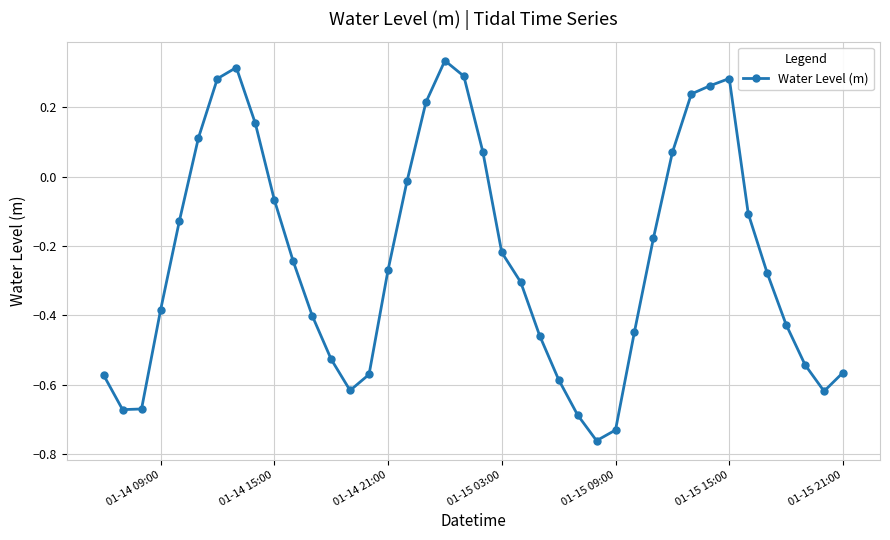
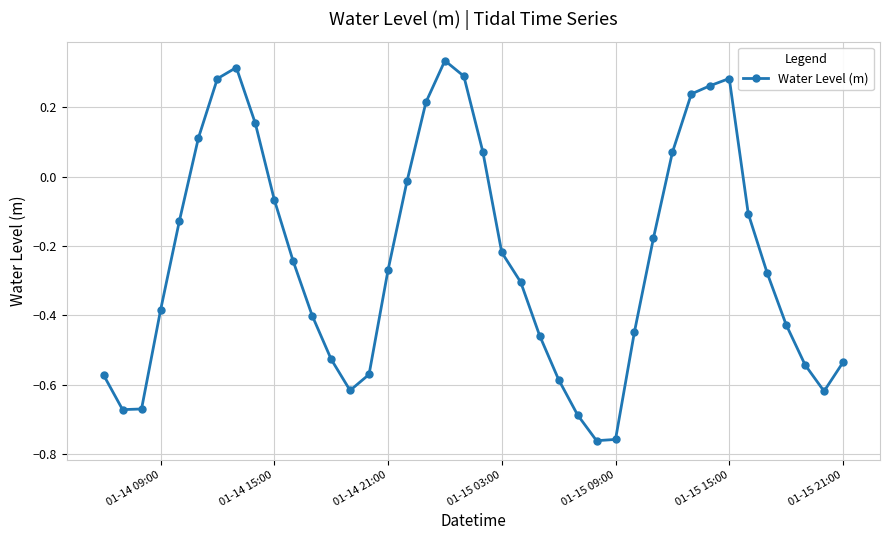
  {
    "01-14 09:00": -0.39,
    "01-14 15:00": -0.07,
    "01-14 21:00": -0.27,
    "01-15 03:00": -0.22,
-   "01-15 09:00": -0.73,
+   "01-15 09:00": -0.76,
    "01-15 15:00": 0.28,
-   "01-15 21:00": -0.56
+   "01-15 21:00": -0.54
  }
